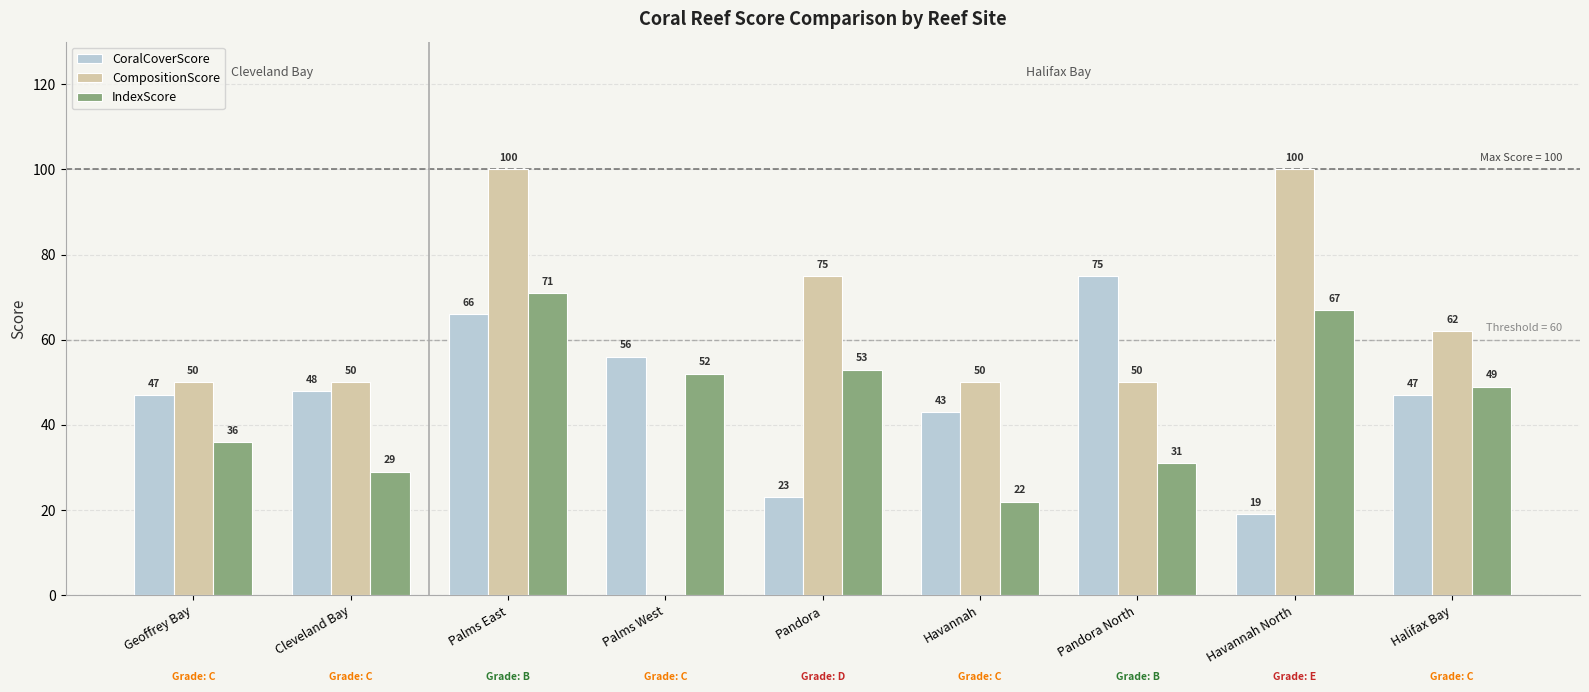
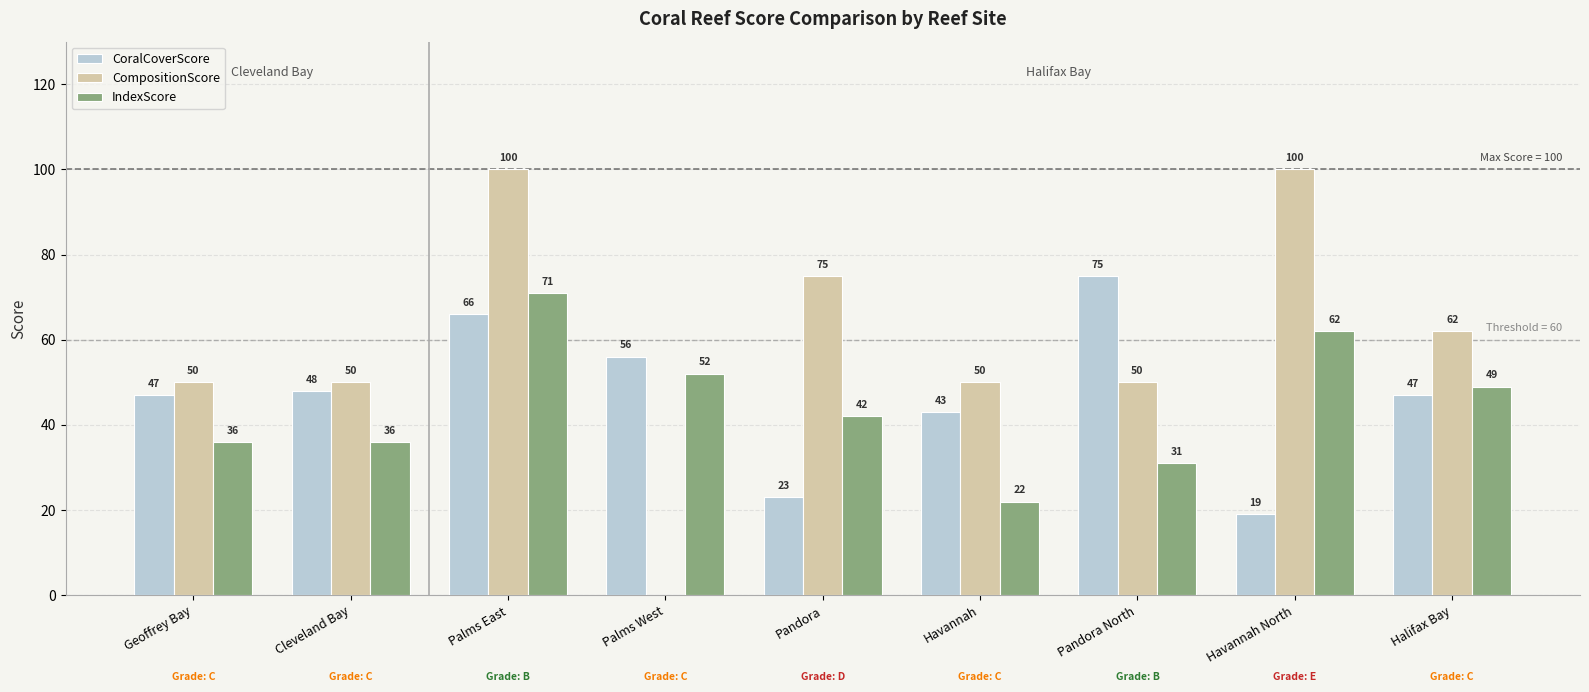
  {
    "IndexScore": {
      "Geoffrey Bay": 36,
-     "Cleveland Bay": 29,
+     "Cleveland Bay": 36,
      "Palms East": 71,
      "Palms West": 52,
-     "Pandora": 53,
+     "Pandora": 42,
      "Havannah": 22,
      "Pandora North": 31,
-     "Havannah North": 67,
+     "Havannah North": 62,
      "Halifax Bay": 49
    }
  }
